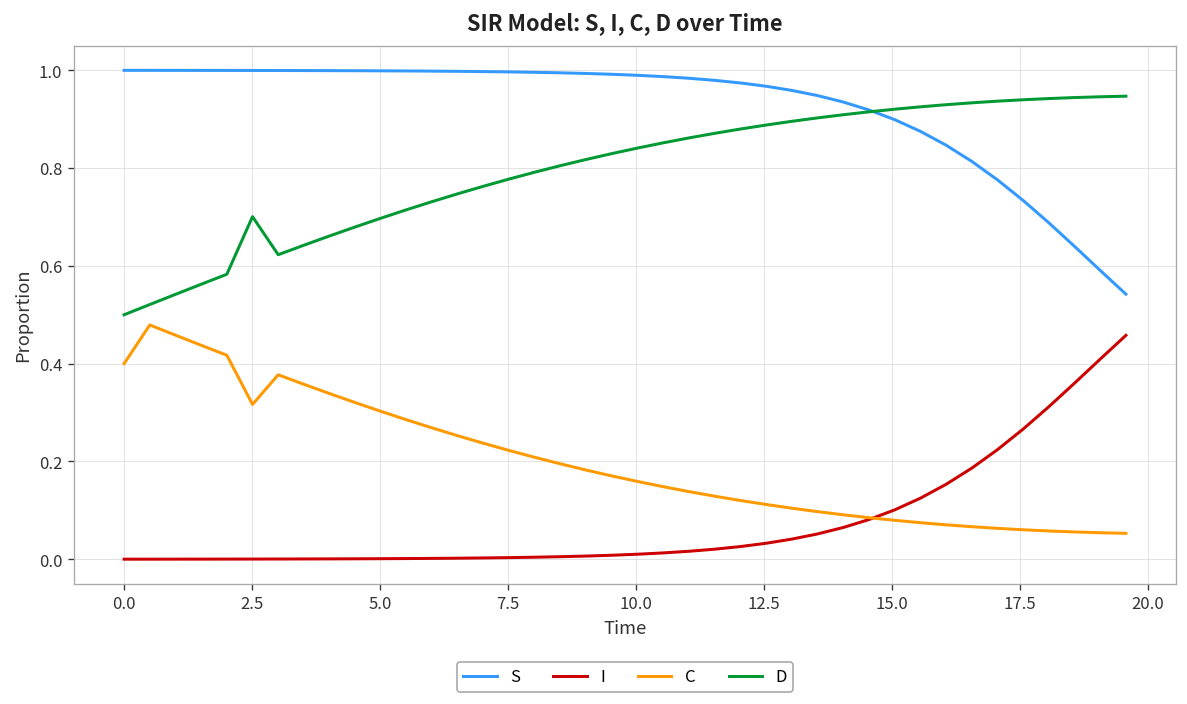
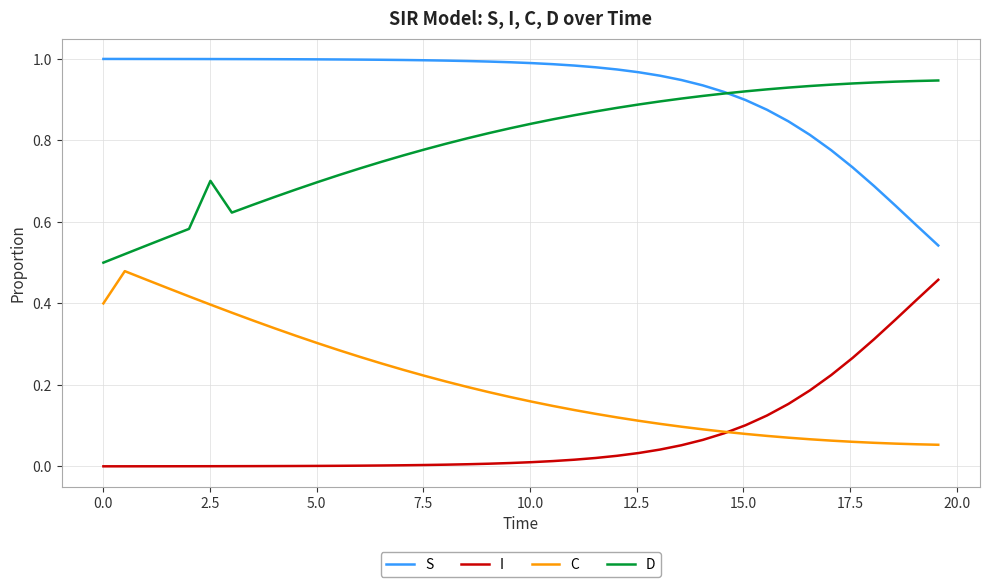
  {
    "S": {
      "0.0": 1.00,
      "2.5": 1.00
    },
    "I": {
      "0.0": 0.00,
      "2.5": 0.00
    },
    "C": {
      "0.0": 0.40,
-     "2.5": 0.32
+     "2.5": 0.40
    },
    "D": {
      "0.0": 0.50,
      "2.5": 0.70
    }
  }
